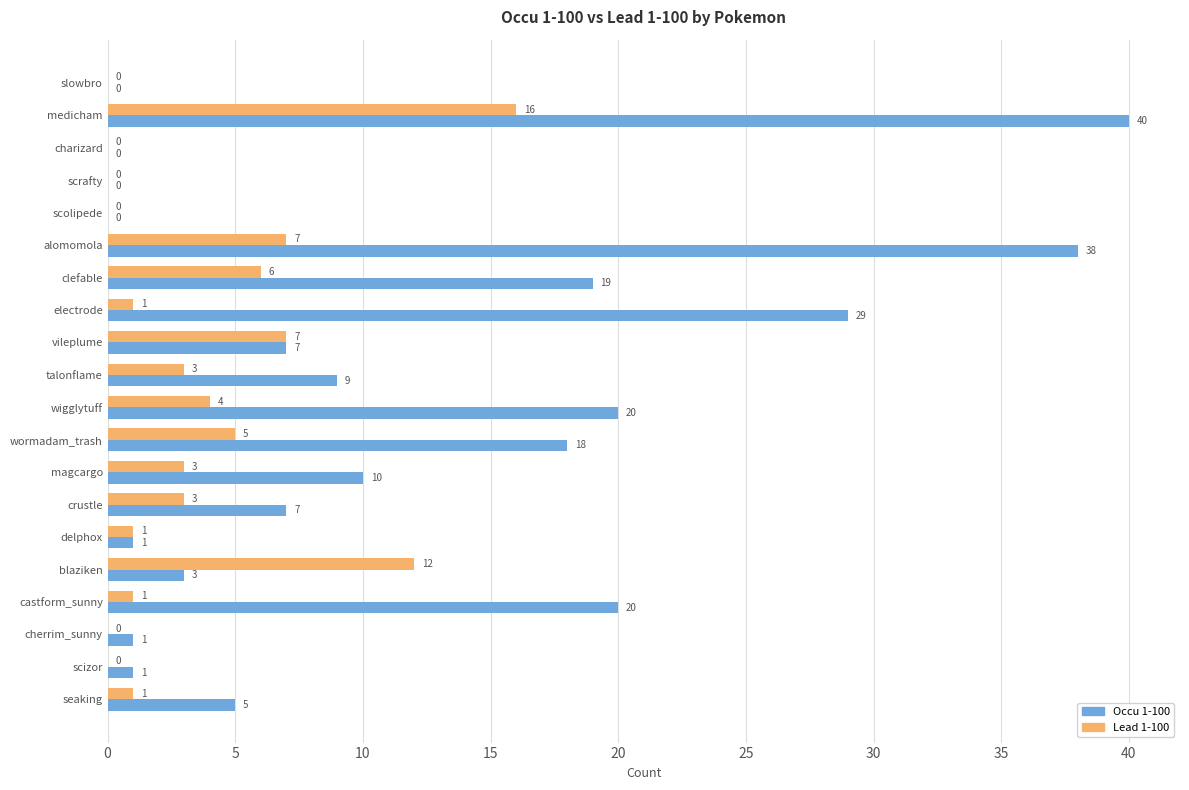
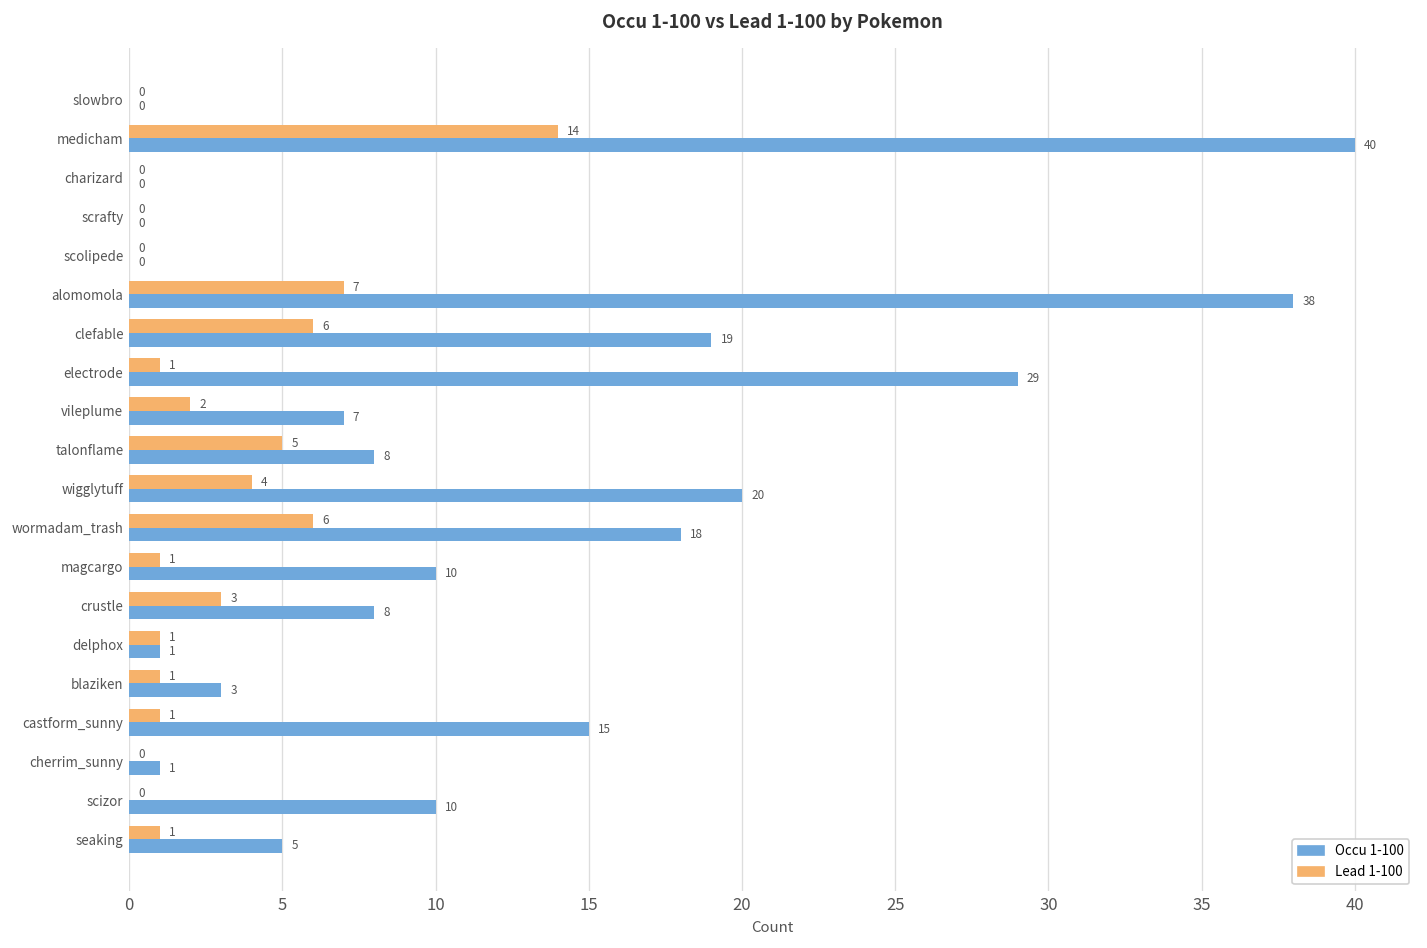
  {
    "Occu 1-100": {
      "slowbro": 0,
      "medicham": 40,
      "charizard": 0,
      "scrafty": 0,
      "scolipede": 0,
      "alomomola": 38,
      "clefable": 19,
      "electrode": 29,
      "vileplume": 7,
-     "talonflame": 9,
+     "talonflame": 8,
      "wigglytuff": 20,
      "wormadam_trash": 18,
      "magcargo": 10,
-     "crustle": 7,
+     "crustle": 8,
      "delphox": 1,
      "blaziken": 3,
-     "castform_sunny": 20,
+     "castform_sunny": 15,
      "cherrim_sunny": 1,
-     "scizor": 1,
+     "scizor": 10,
      "seaking": 5
    },
    "Lead 1-100": {
      "slowbro": 0,
-     "medicham": 16,
+     "medicham": 14,
      "charizard": 0,
      "scrafty": 0,
      "scolipede": 0,
      "alomomola": 7,
      "clefable": 6,
      "electrode": 1,
-     "vileplume": 7,
-     "talonflame": 3,
+     "vileplume": 2,
+     "talonflame": 5,
      "wigglytuff": 4,
-     "wormadam_trash": 5,
-     "magcargo": 3,
+     "wormadam_trash": 6,
+     "magcargo": 1,
      "crustle": 3,
      "delphox": 1,
-     "blaziken": 12,
+     "blaziken": 1,
      "castform_sunny": 1,
      "cherrim_sunny": 0,
      "scizor": 0,
      "seaking": 1
    }
  }
